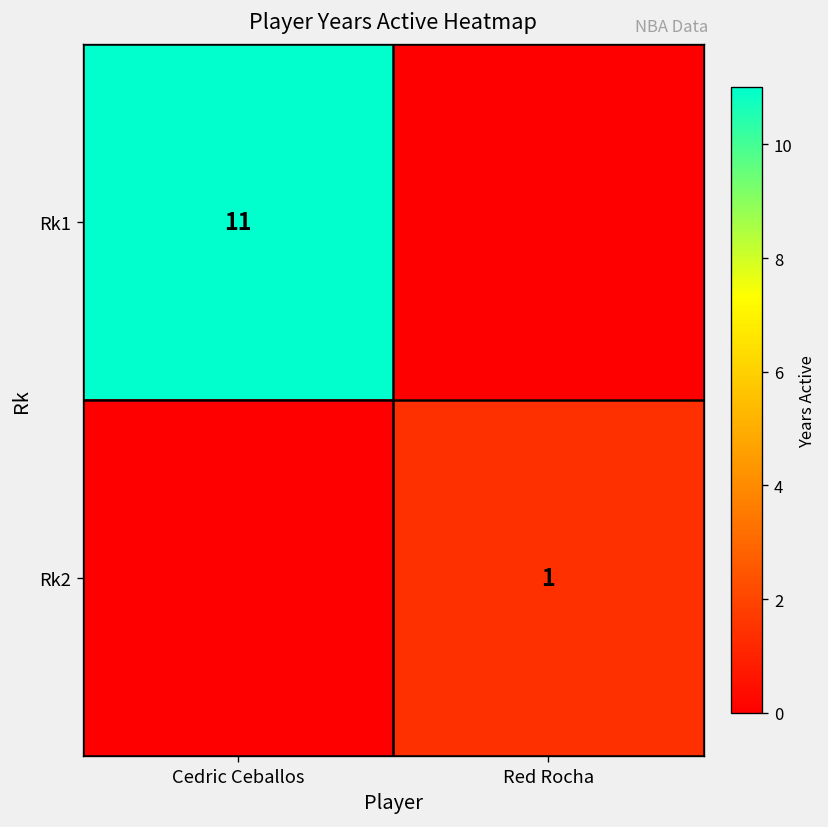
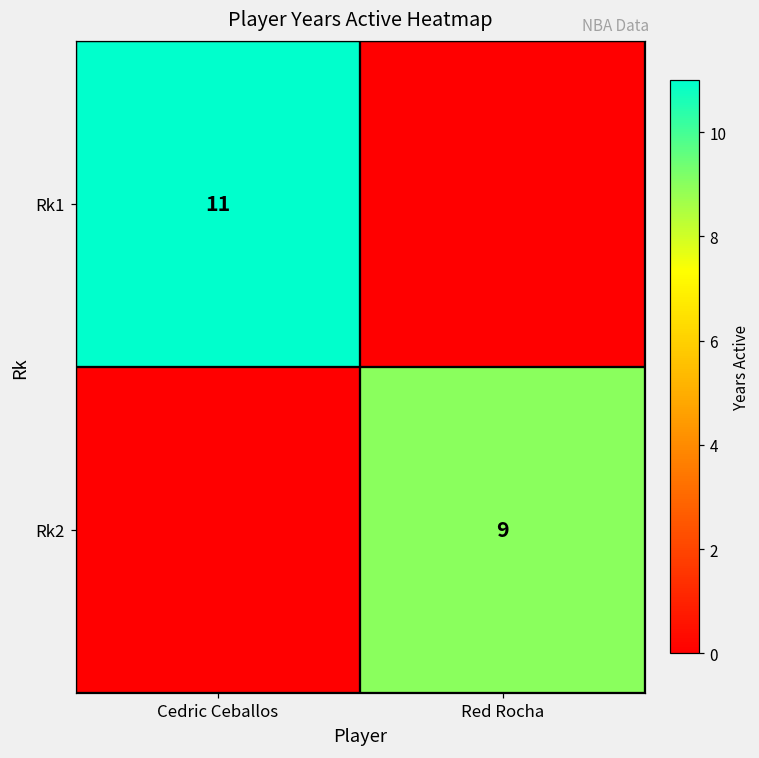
  {
    "Rk1": {
      "Cedric Ceballos": 11
    },
    "Rk2": {
-     "Red Rocha": 1
+     "Red Rocha": 9
    }
  }
